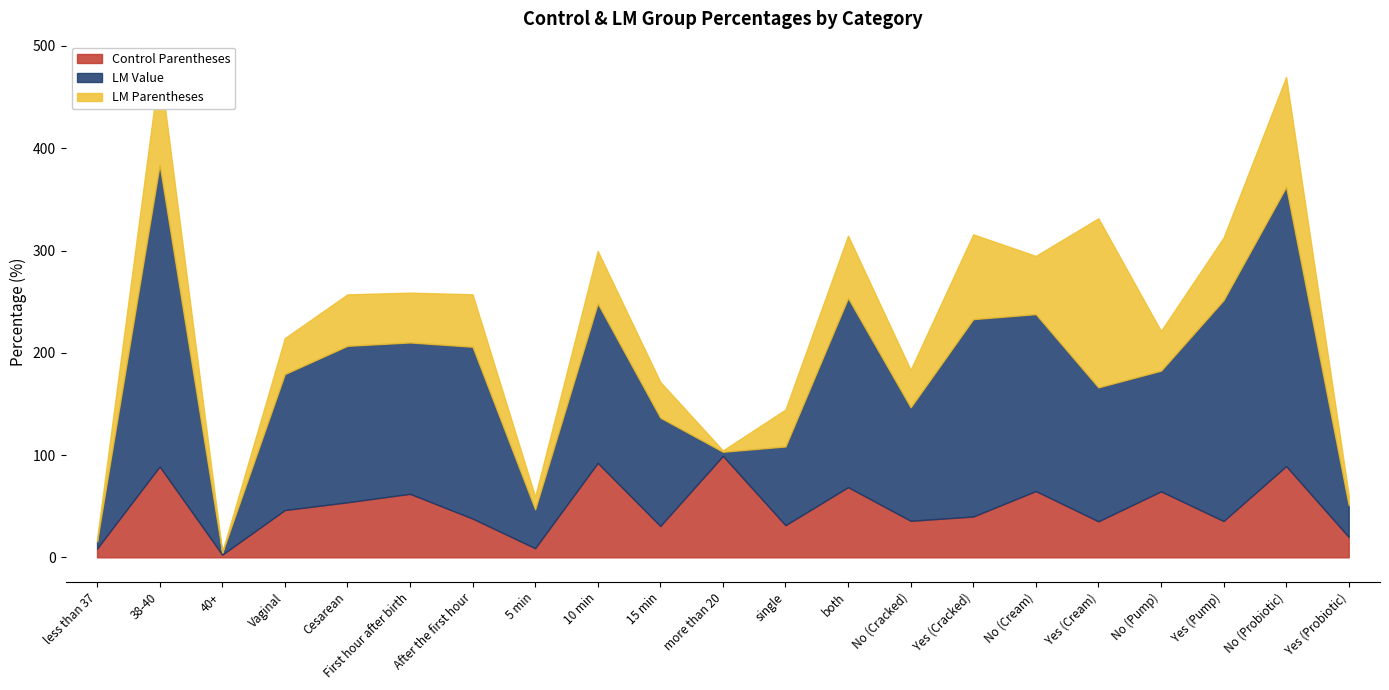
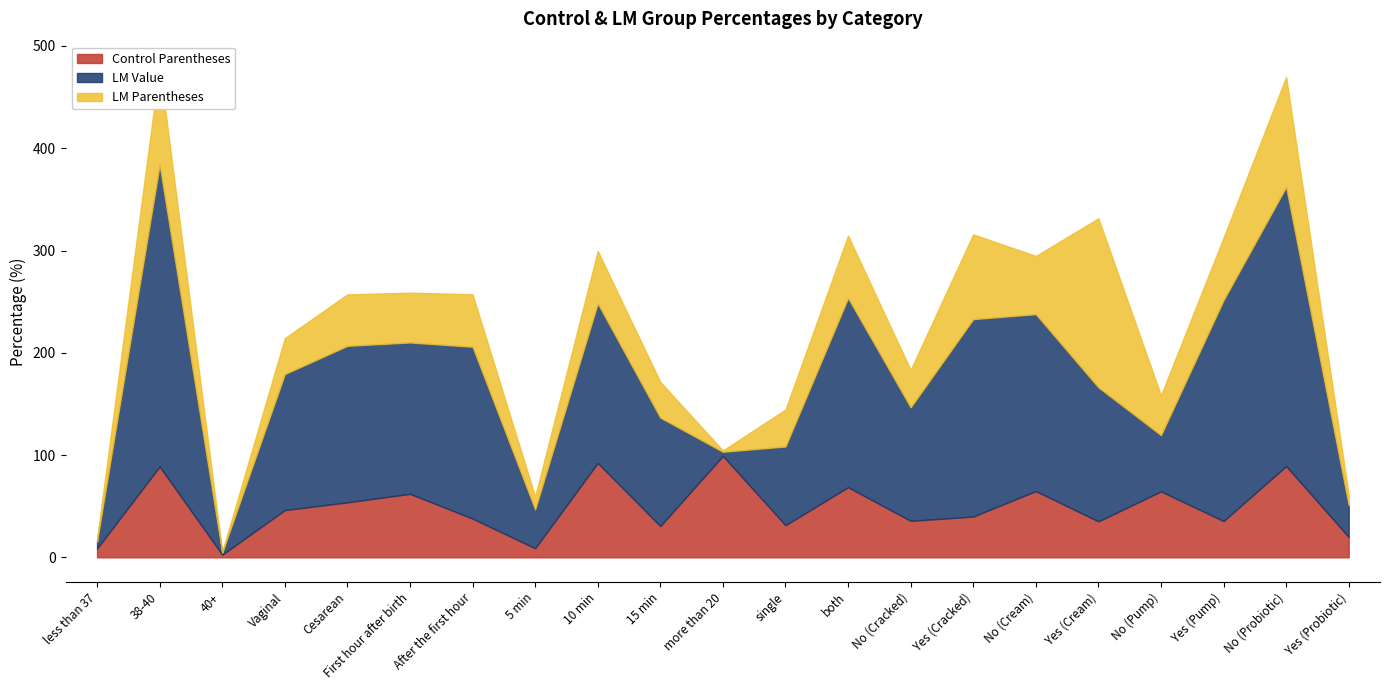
  {
    "Control Parentheses": {
      "less than 37": 9,
      "38-40": 89,
      "Vaginal": 46,
      "Cesarean": 54,
      "First hour after birth": 62,
      "After the first hour": 38,
      "5 min": 9,
      "10 min": 92,
      "15 min": 31,
      "more than 20": 99,
      "single": 31,
      "both": 69,
      "No (Cracked)": 36,
      "Yes (Cracked)": 40,
      "No (Cream)": 65,
      "Yes (Cream)": 35,
      "No (Pump)": 65,
      "Yes (Pump)": 36,
      "No (Probiotic)": 89,
      "Yes (Probiotic)": 20
    },
    "LM Value": {
      "38-40": 295,
      "Vaginal": 133,
      "Cesarean": 153,
      "First hour after birth": 148,
      "After the first hour": 168,
      "5 min": 38,
      "10 min": 156,
      "15 min": 106,
      "single": 77,
      "both": 185,
      "No (Cracked)": 111,
      "Yes (Cracked)": 193,
      "No (Cream)": 173,
      "Yes (Cream)": 131,
-     "No (Pump)": 118,
+     "No (Pump)": 55,
      "Yes (Pump)": 216,
      "No (Probiotic)": 273,
      "Yes (Probiotic)": 31
    },
    "LM Parentheses": {
      "Vaginal": 35,
      "Cesarean": 50,
      "First hour after birth": 49,
      "After the first hour": 51,
      "5 min": 13,
      "10 min": 51,
      "15 min": 35,
      "single": 36,
      "both": 61,
      "No (Cracked)": 37,
      "Yes (Cracked)": 83,
      "No (Cream)": 57,
      "Yes (Cream)": 165,
      "No (Pump)": 39,
      "Yes (Pump)": 61,
      "No (Probiotic)": 108,
      "Yes (Probiotic)": 10
    }
  }
